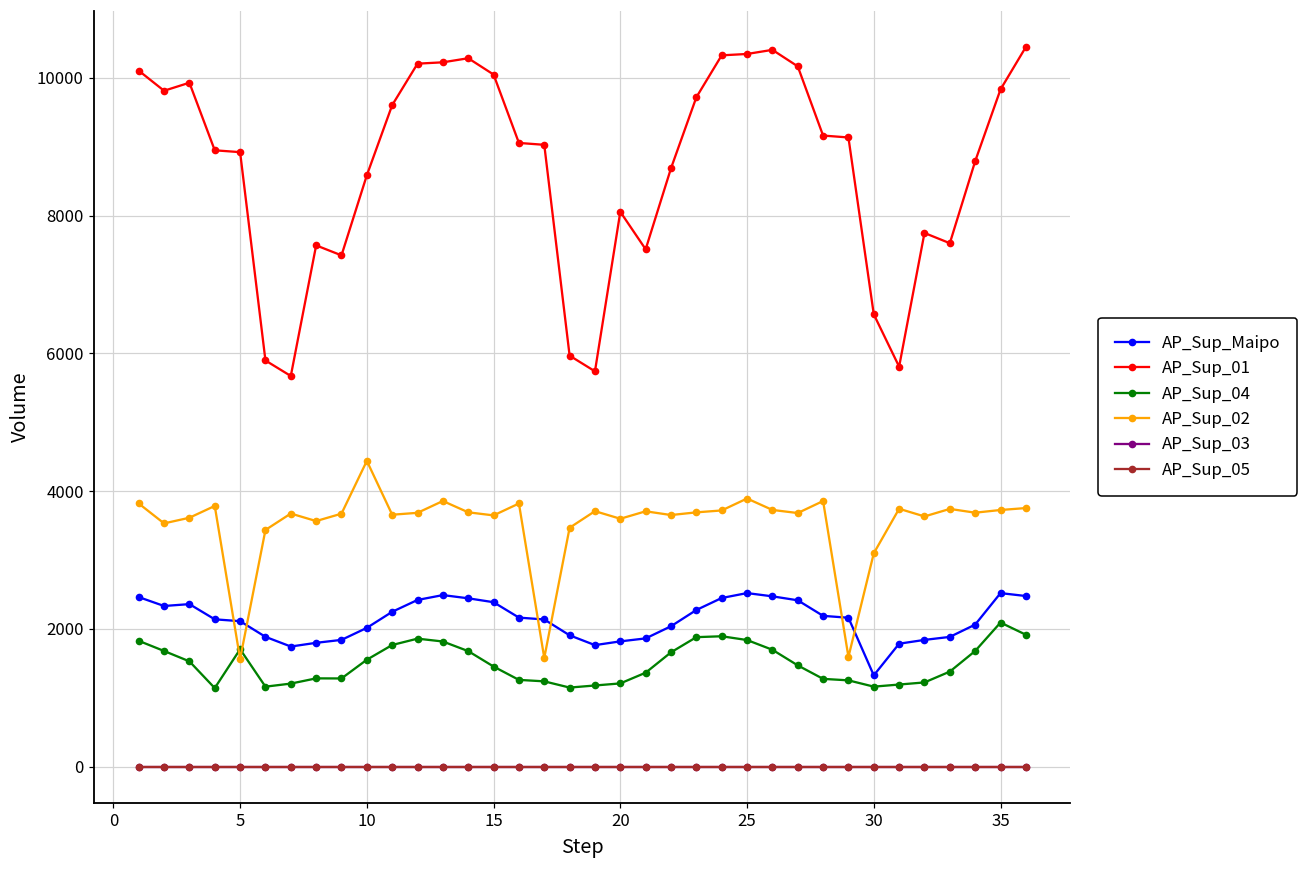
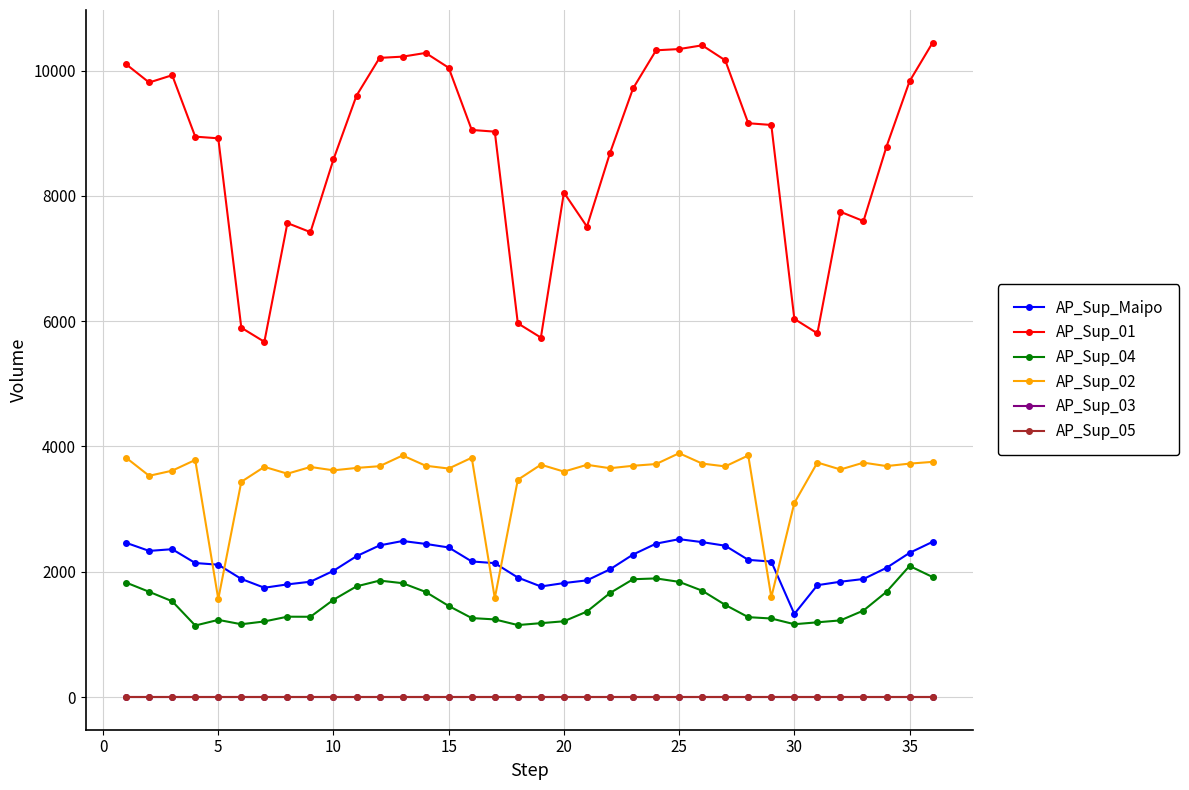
  {
    "AP_Sup_Maipo": {
      "5": 2100,
      "10": 2000,
      "15": 2400,
      "20": 1800,
      "25": 2500,
      "30": 1300,
-     "35": 2500
+     "35": 2300
    },
    "AP_Sup_01": {
      "5": 8900,
      "10": 8600,
      "15": 10000,
      "20": 8100,
      "25": 10300,
-     "30": 6600,
+     "30": 6000,
      "35": 9800
    },
    "AP_Sup_04": {
-     "5": 1700,
+     "5": 1200,
      "10": 1600,
      "15": 1500,
      "20": 1200,
      "25": 1800,
      "30": 1200,
      "35": 2100
    },
    "AP_Sup_02": {
      "5": 1600,
-     "10": 4400,
+     "10": 3600,
      "15": 3600,
      "20": 3600,
      "25": 3900,
      "30": 3100,
      "35": 3700
    },
    "AP_Sup_05": {
      "5": 0,
      "10": 0,
      "15": 0,
      "20": 0,
      "25": 0,
      "30": 0,
      "35": 0
    }
  }
